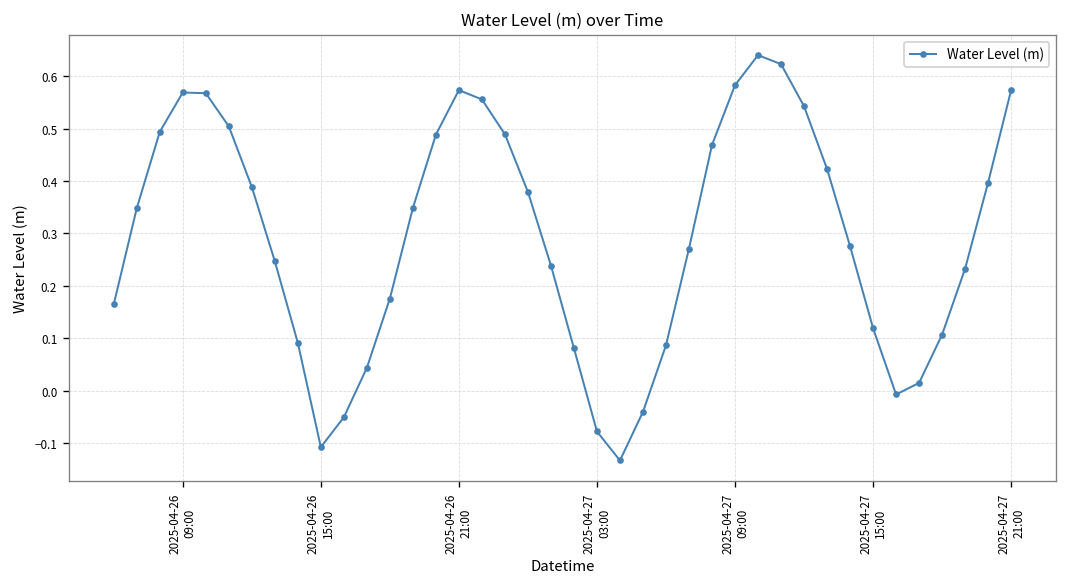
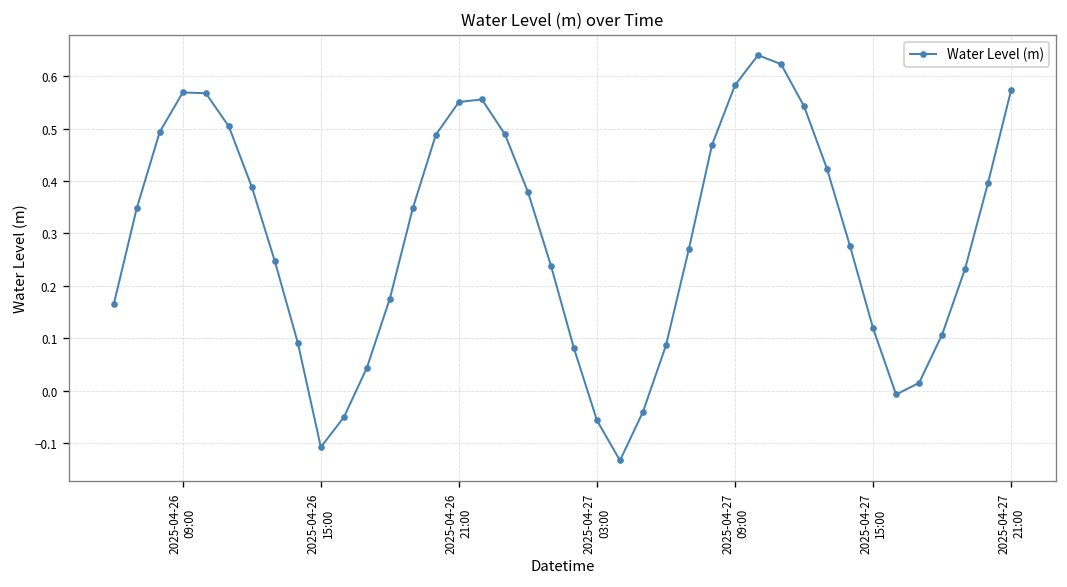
  {
    "2025-04-26 09:00": 0.57,
    "2025-04-26 15:00": -0.11,
-   "2025-04-26 21:00": 0.57,
-   "2025-04-27 03:00": -0.08,
+   "2025-04-26 21:00": 0.55,
+   "2025-04-27 03:00": -0.06,
    "2025-04-27 09:00": 0.58,
    "2025-04-27 15:00": 0.12,
    "2025-04-27 21:00": 0.57
  }
